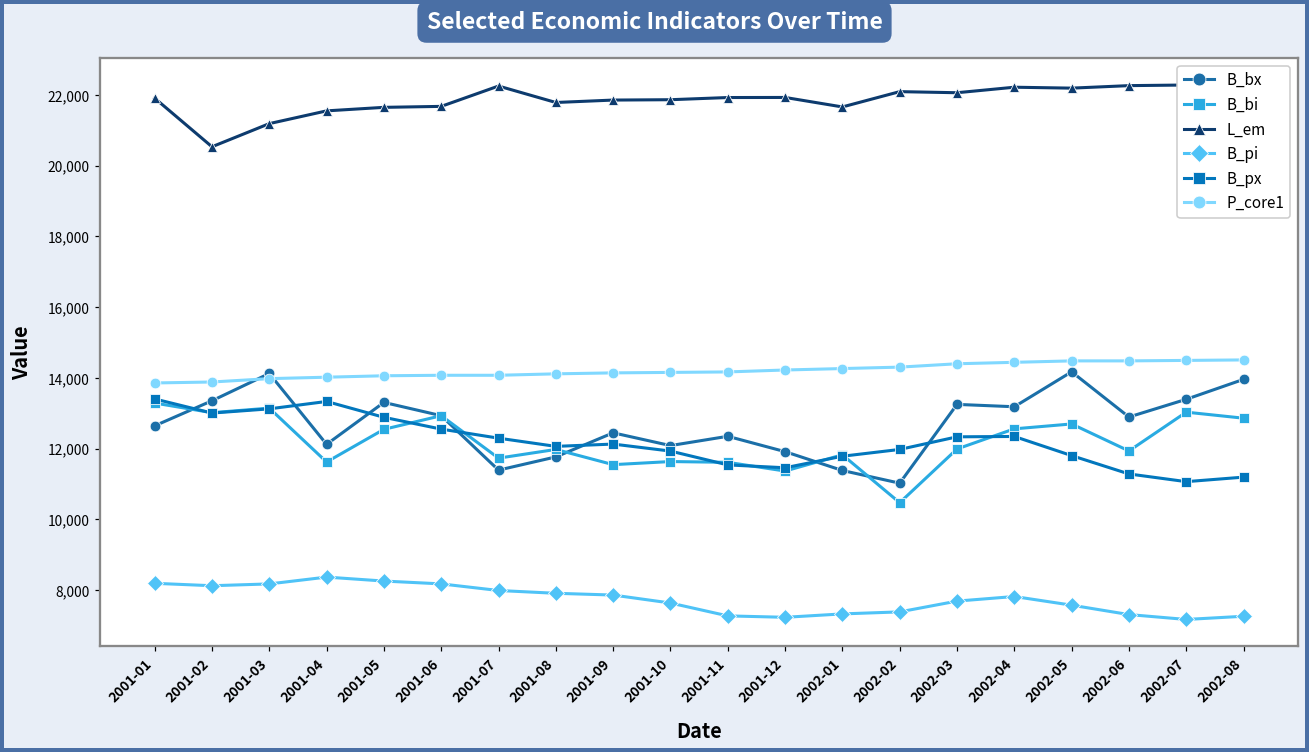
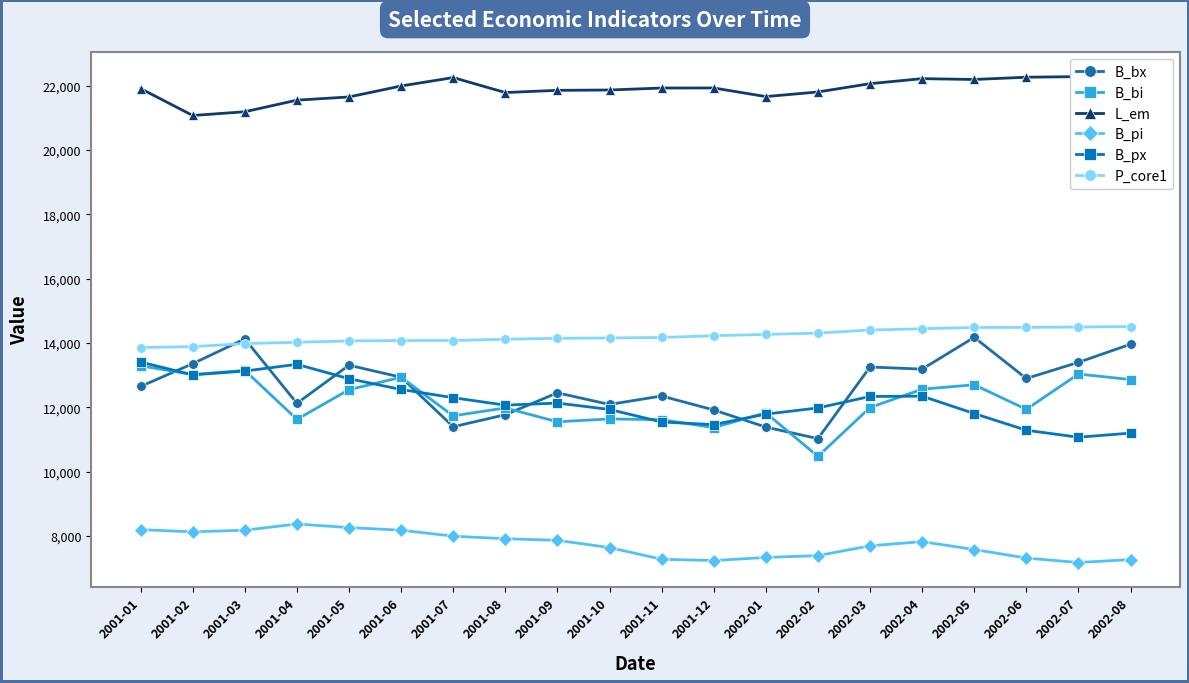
  {
    "L_em": {
      "2001-01": "21,900",
-     "2001-02": "20,500",
+     "2001-02": "21,100",
      "2001-03": "21,200",
      "2001-04": "21,600",
      "2001-05": "21,700",
-     "2001-06": "21,700",
+     "2001-06": "22,000",
      "2001-07": "22,300",
      "2001-08": "21,800",
      "2001-09": "21,900",
      "2001-10": "21,900",
      "2001-11": "21,900",
      "2001-12": "21,900",
      "2002-01": "21,700",
-     "2002-02": "22,100",
+     "2002-02": "21,800",
      "2002-03": "22,100",
      "2002-04": "22,200",
      "2002-05": "22,200",
      "2002-06": "22,300"
    }
  }
